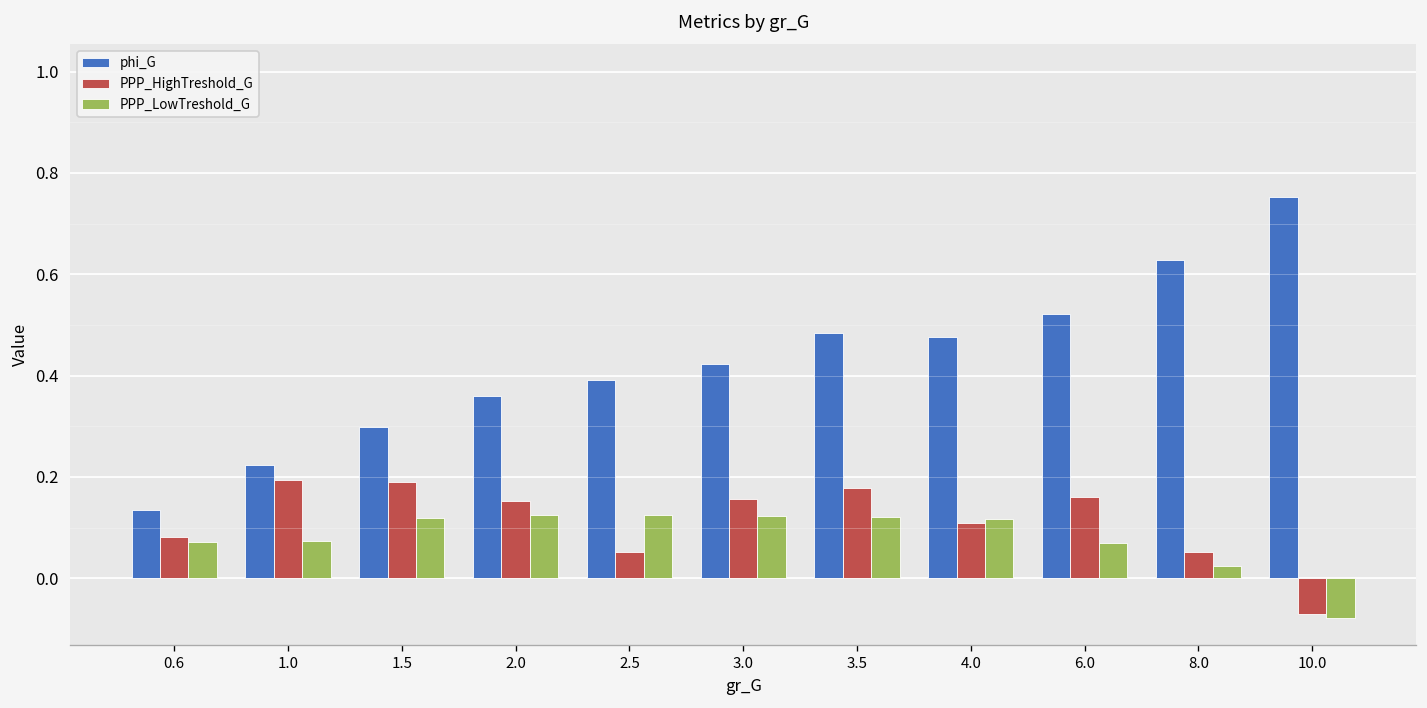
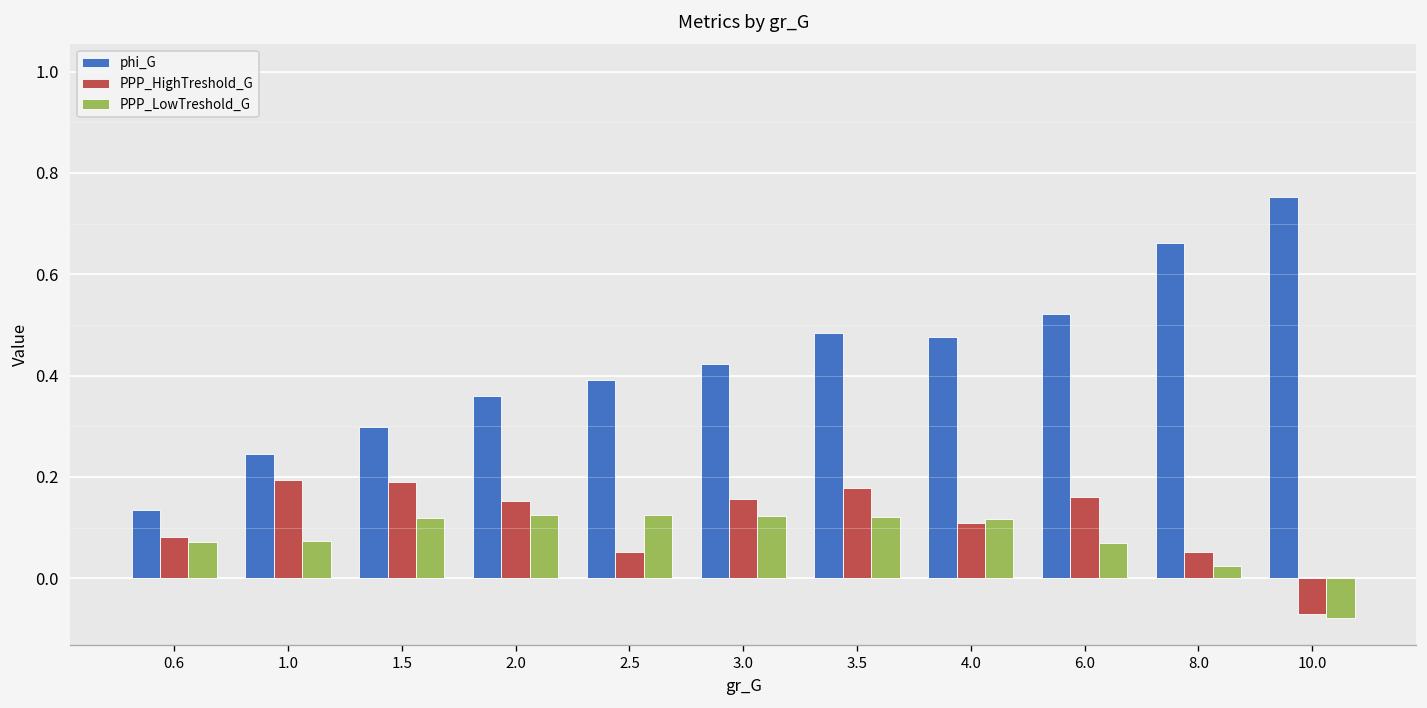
  {
    "phi_G": {
      "0.6": 0.14,
-     "1.0": 0.22,
+     "1.0": 0.25,
      "1.5": 0.30,
      "2.0": 0.36,
      "2.5": 0.39,
      "3.0": 0.42,
      "3.5": 0.48,
      "4.0": 0.48,
      "6.0": 0.52,
-     "8.0": 0.63,
+     "8.0": 0.66,
      "10.0": 0.75
    },
    "PPP_HighTreshold_G": {
      "0.6": 0.08,
      "1.0": 0.19,
      "1.5": 0.19,
      "2.0": 0.15,
      "2.5": 0.05,
      "3.0": 0.16,
      "3.5": 0.18,
      "4.0": 0.11,
      "6.0": 0.16,
      "8.0": 0.05,
      "10.0": -0.07
    },
    "PPP_LowTreshold_G": {
      "0.6": 0.07,
      "1.0": 0.07,
      "1.5": 0.12,
      "2.0": 0.12,
      "2.5": 0.13,
      "3.0": 0.12,
      "3.5": 0.12,
      "4.0": 0.12,
      "6.0": 0.07,
      "8.0": 0.02,
      "10.0": -0.08
    }
  }
